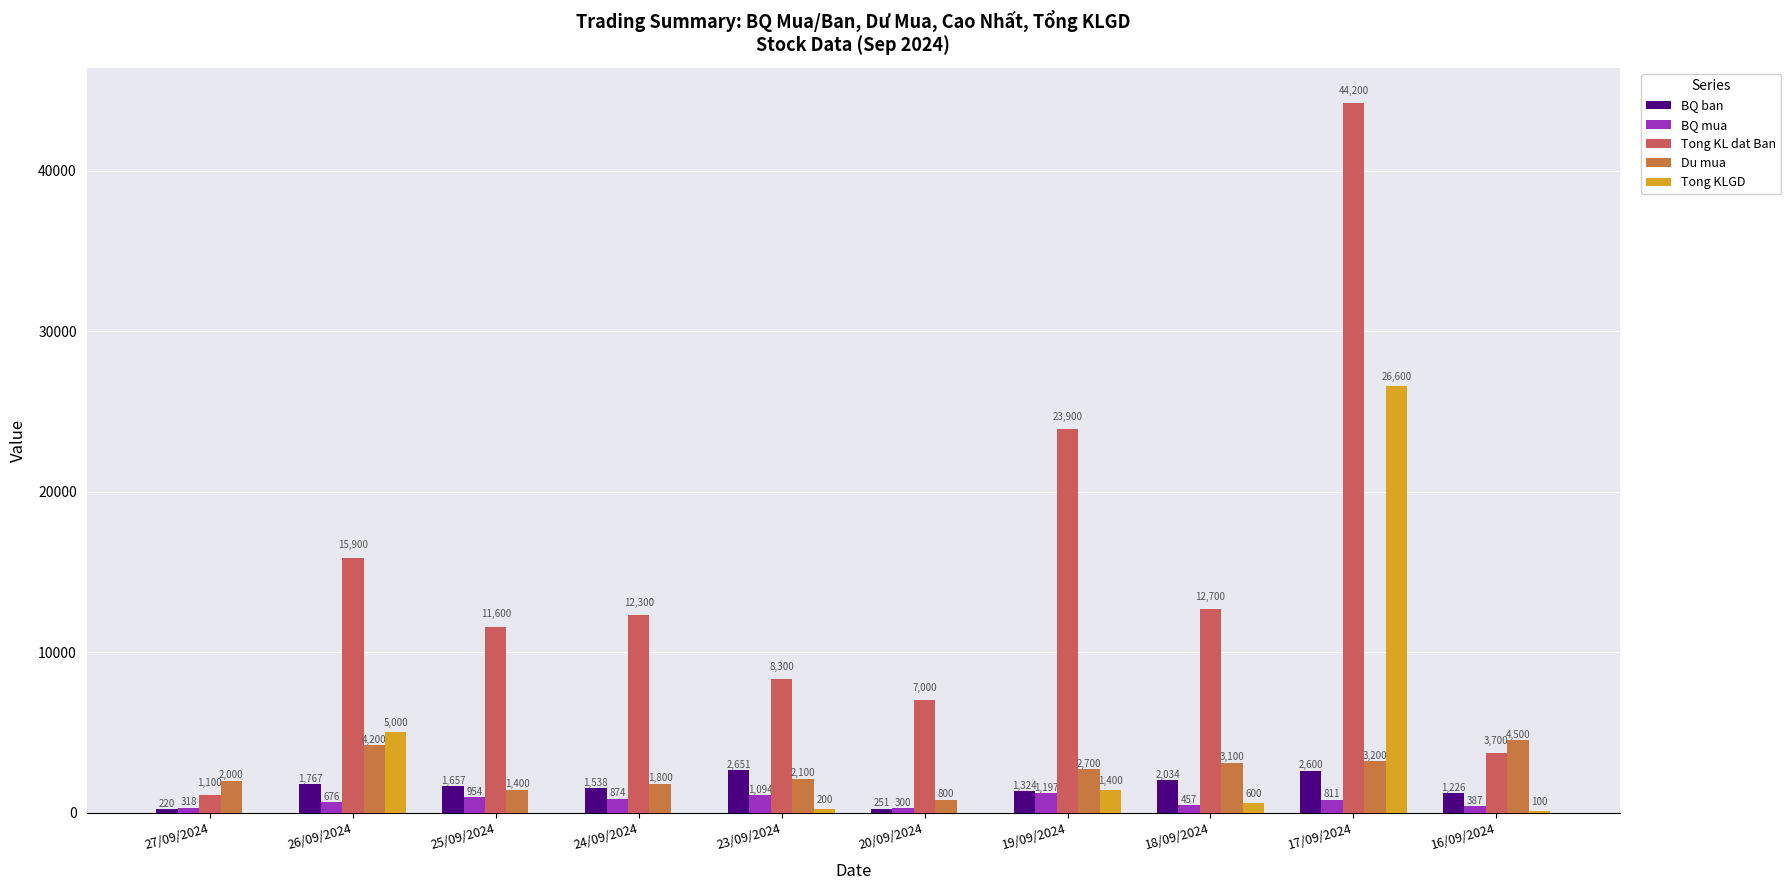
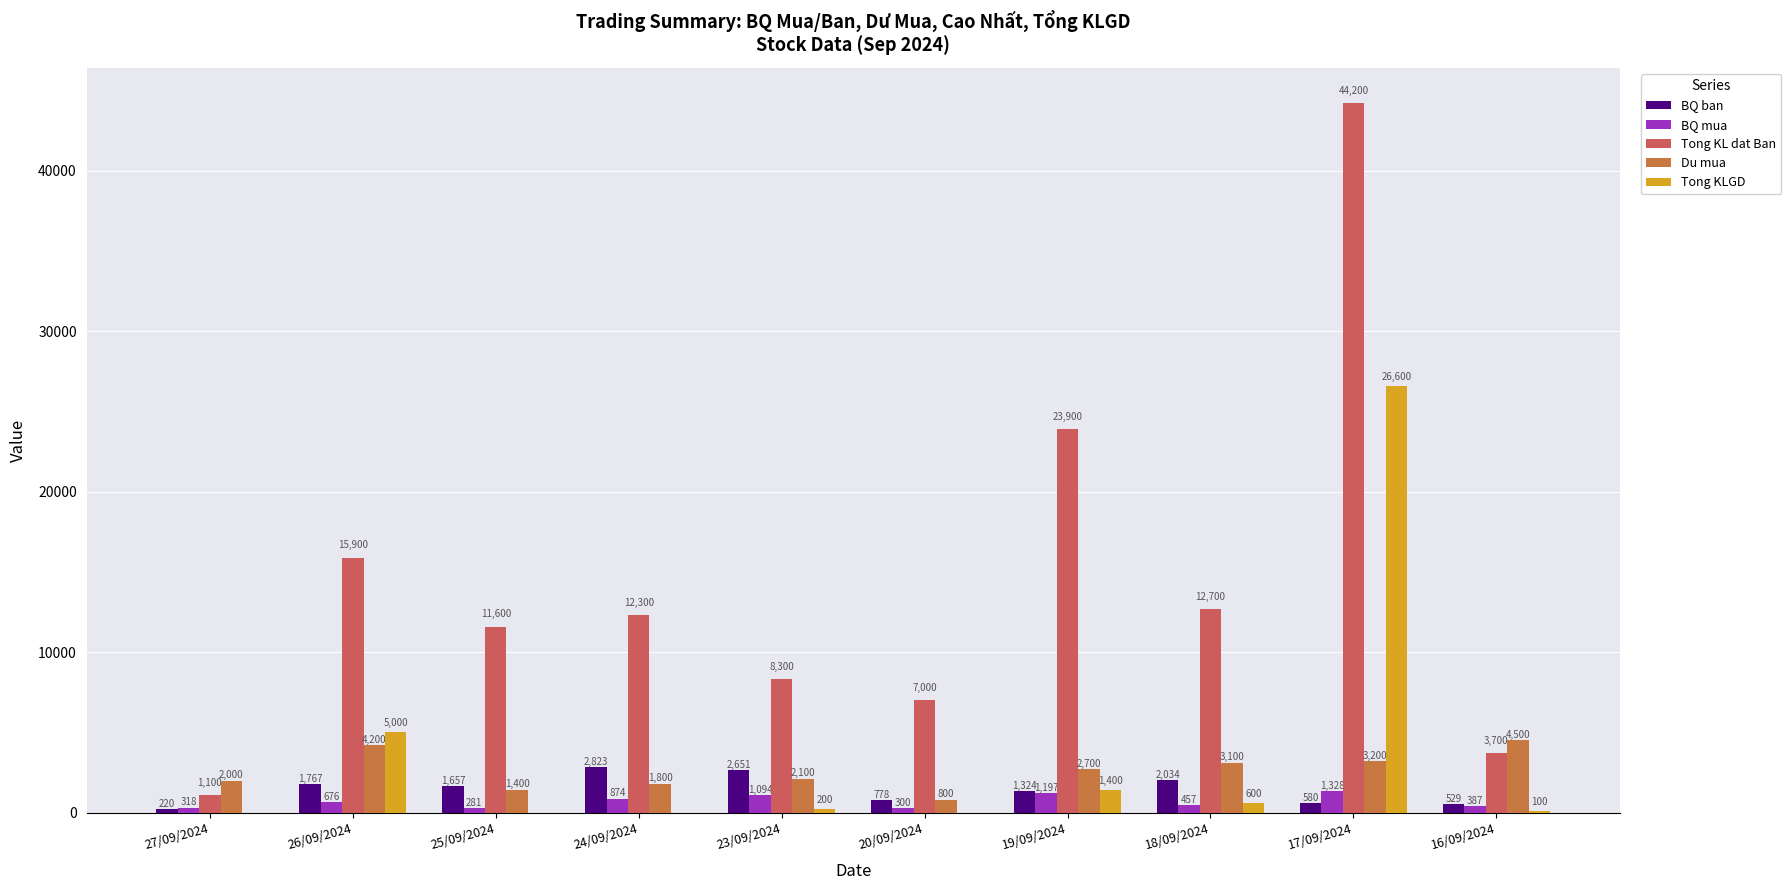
  {
    "BQ ban": {
      "27/09/2024": "220",
      "26/09/2024": "1,767",
      "25/09/2024": "1,657",
-     "24/09/2024": "1,538",
+     "24/09/2024": "2,823",
      "23/09/2024": "2,651",
-     "20/09/2024": "251",
+     "20/09/2024": "778",
      "19/09/2024": "1,324",
      "18/09/2024": "2,034",
-     "17/09/2024": "2,600",
-     "16/09/2024": "1,226"
+     "17/09/2024": "580",
+     "16/09/2024": "529"
    },
    "BQ mua": {
      "27/09/2024": "318",
      "26/09/2024": "676",
-     "25/09/2024": "954",
+     "25/09/2024": "281",
      "24/09/2024": "874",
      "23/09/2024": "1,094",
      "20/09/2024": "300",
      "19/09/2024": "1,197",
      "18/09/2024": "457",
-     "17/09/2024": "811",
+     "17/09/2024": "1,328",
      "16/09/2024": "387"
    }
  }
